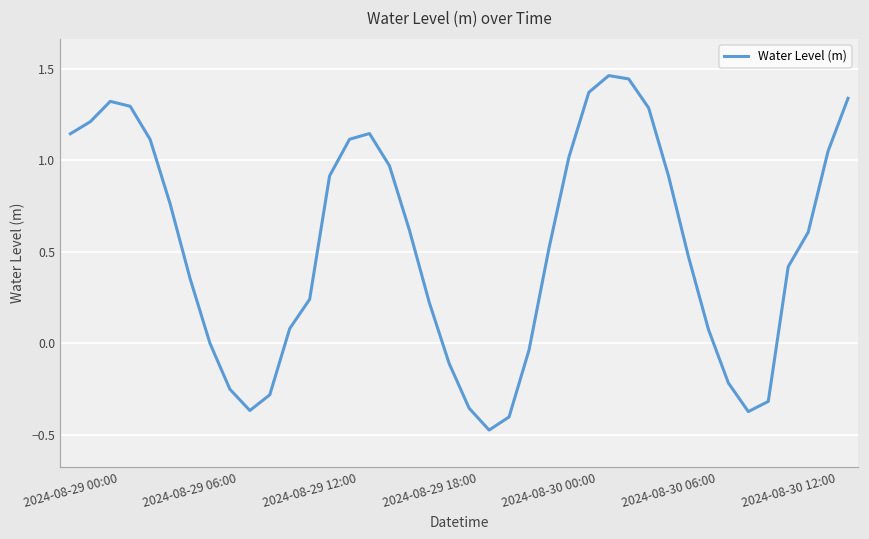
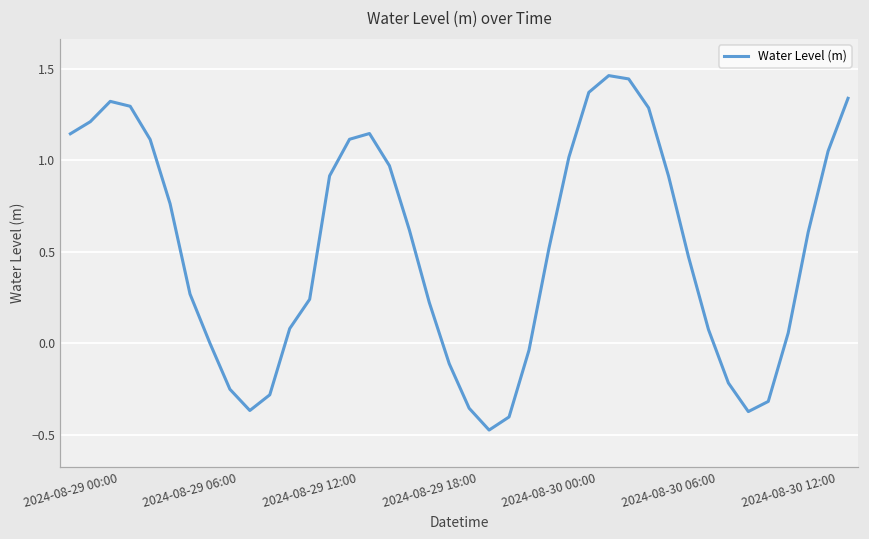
  {
    "2024-08-29 00:00": 1.14,
-   "2024-08-29 06:00": 0.35,
+   "2024-08-29 06:00": 0.27,
    "2024-08-29 12:00": 0.24,
    "2024-08-29 18:00": 0.22,
    "2024-08-30 00:00": 0.52,
    "2024-08-30 06:00": 0.91,
-   "2024-08-30 12:00": 0.42
+   "2024-08-30 12:00": 0.06
  }
